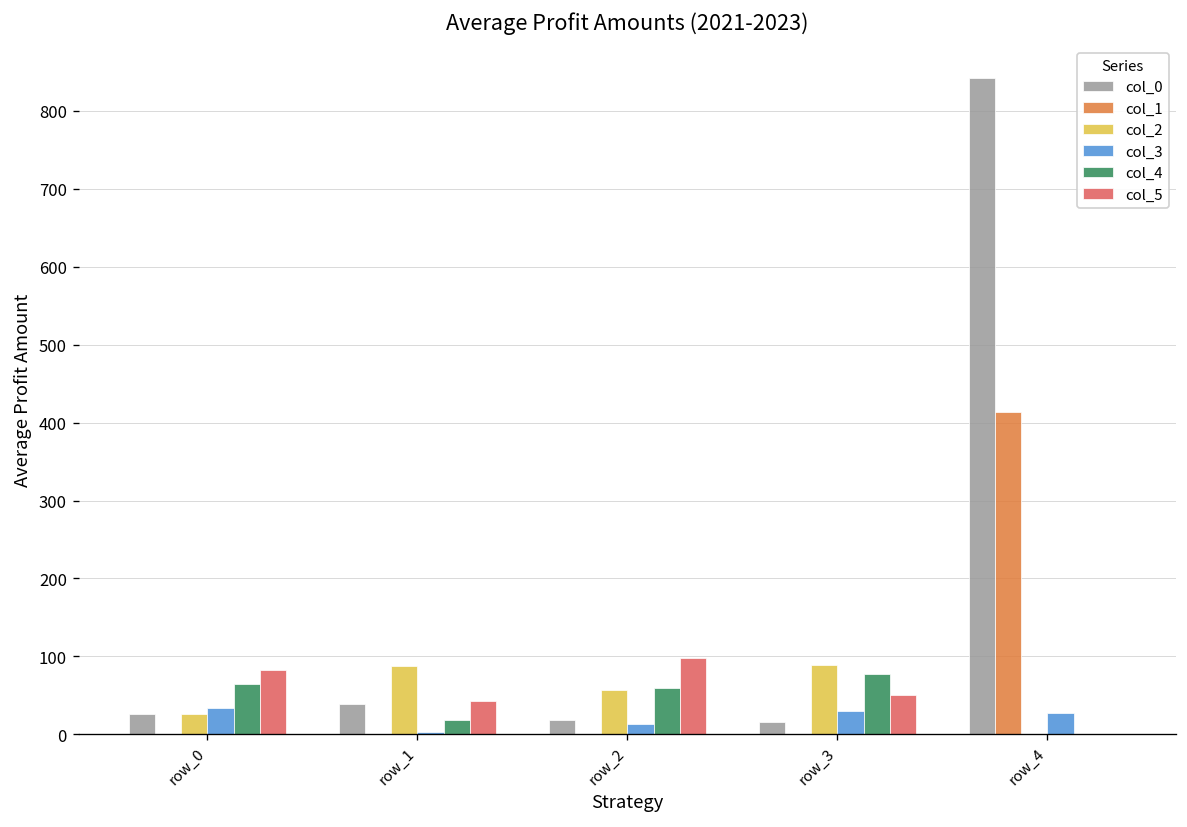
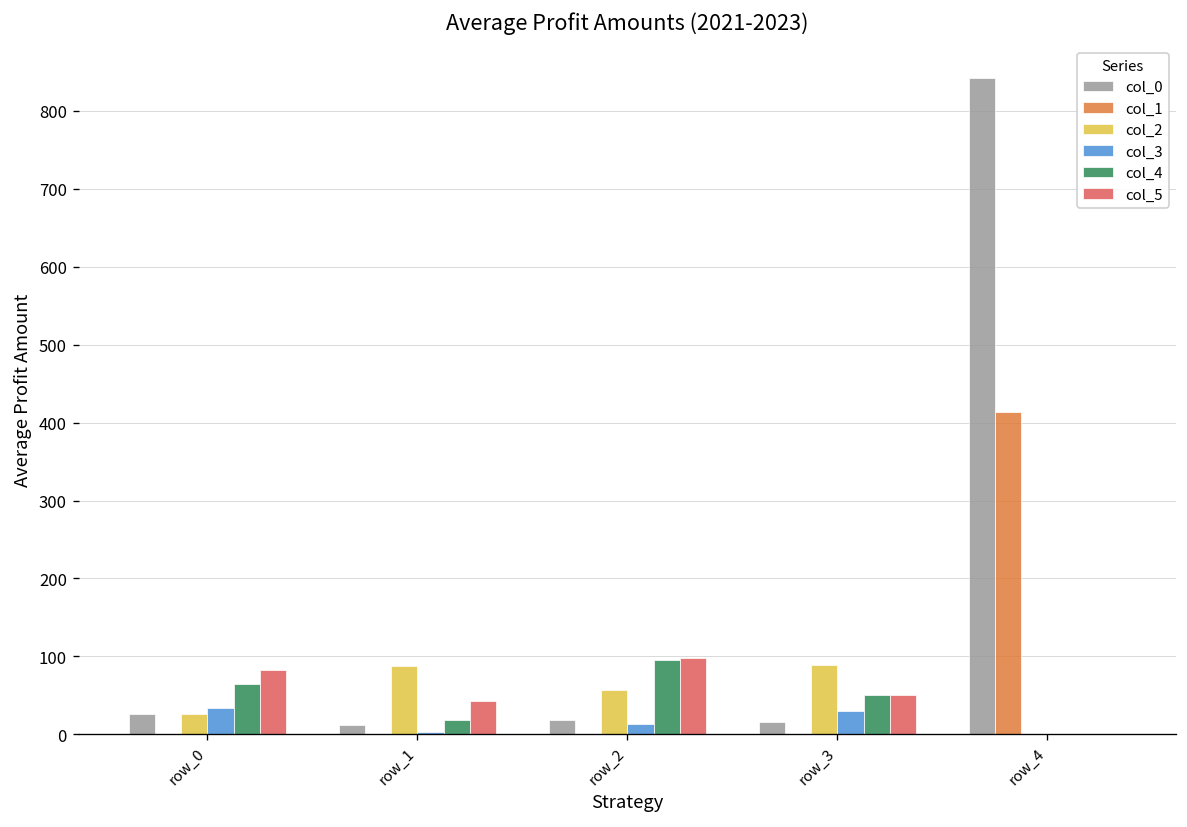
  {
    "col_0": {
      "row_0": 30,
-     "row_1": 40,
+     "row_1": 10,
      "row_2": 20,
      "row_3": 20,
      "row_4": 840
    },
    "col_2": {
      "row_0": 30,
      "row_1": 90,
      "row_2": 60,
      "row_3": 90,
      "row_4": 0
    },
    "col_3": {
      "row_0": 30,
      "row_2": 10,
      "row_3": 30,
-     "row_4": 30
+     "row_4": 0
    },
    "col_4": {
      "row_0": 60,
      "row_1": 20,
-     "row_2": 60,
-     "row_3": 80,
+     "row_2": 100,
+     "row_3": 50,
      "row_4": 0
    }
  }
